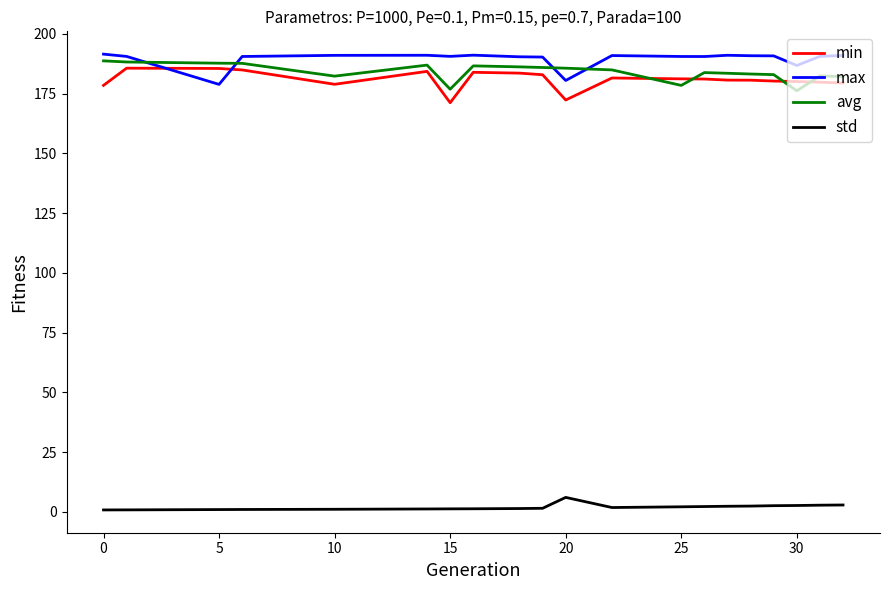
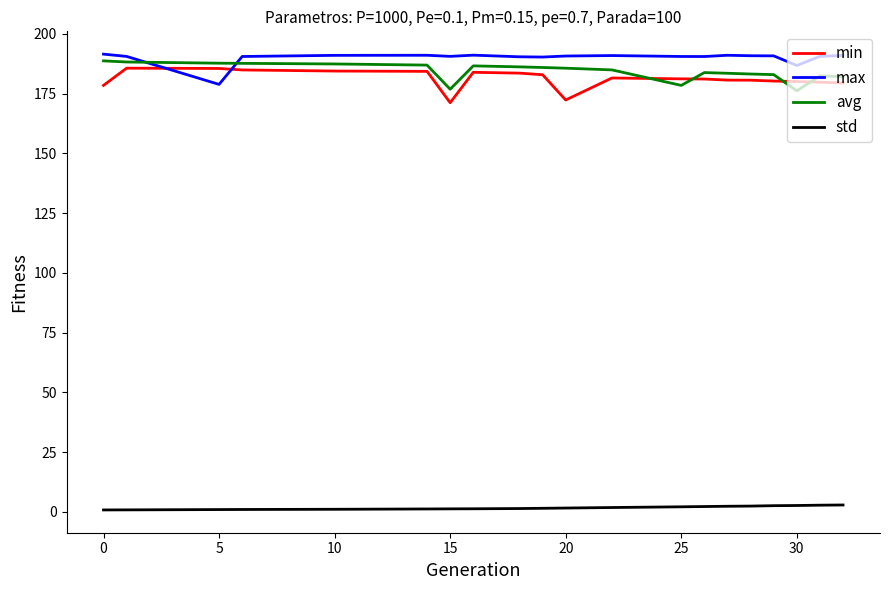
  {
    "min": {
      "0": 178,
      "5": 186,
-     "10": 179,
+     "10": 184,
      "15": 171,
      "20": 172,
      "25": 181
    },
    "max": {
      "0": 192,
      "5": 179,
      "10": 191,
      "15": 191,
-     "20": 181,
+     "20": 191,
      "25": 191
    },
    "avg": {
      "0": 189,
      "5": 188,
-     "10": 182,
+     "10": 187,
      "15": 177,
      "20": 186,
      "25": 178
    },
    "std": {
      "0": 1,
      "5": 1,
      "10": 1,
      "15": 1,
-     "20": 6,
+     "20": 2,
      "25": 2,
      "30": 3
    }
  }
